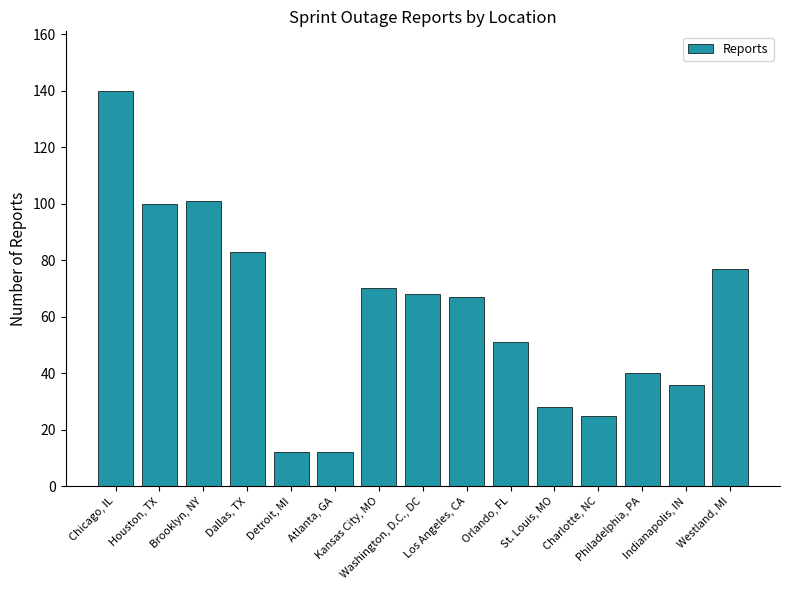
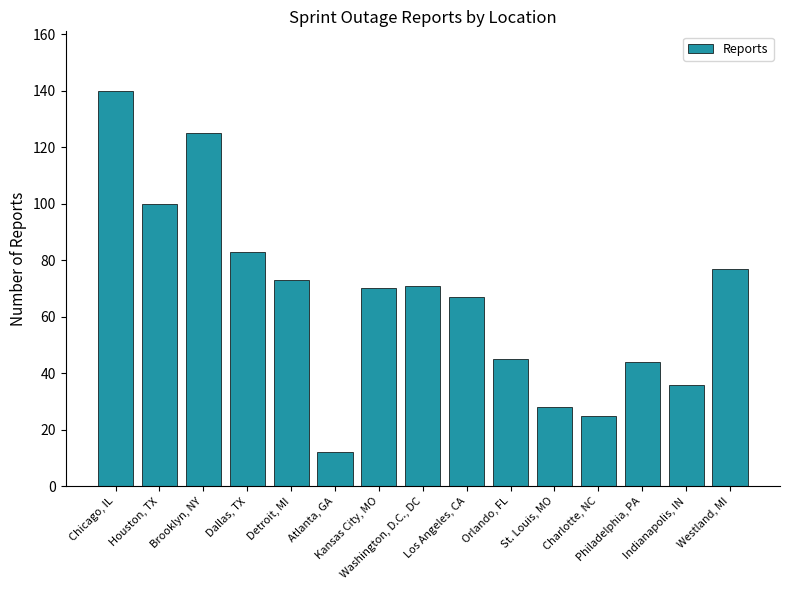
  {
    "Chicago, IL": 140,
    "Houston, TX": 100,
-   "Brooklyn, NY": 101,
+   "Brooklyn, NY": 125,
    "Dallas, TX": 83,
-   "Detroit, MI": 12,
+   "Detroit, MI": 73,
    "Atlanta, GA": 12,
    "Kansas City, MO": 70,
-   "Washington, D.C., DC": 68,
+   "Washington, D.C., DC": 71,
    "Los Angeles, CA": 67,
-   "Orlando, FL": 51,
+   "Orlando, FL": 45,
    "St. Louis, MO": 28,
    "Charlotte, NC": 25,
-   "Philadelphia, PA": 40,
+   "Philadelphia, PA": 44,
    "Indianapolis, IN": 36,
    "Westland, MI": 77
  }
